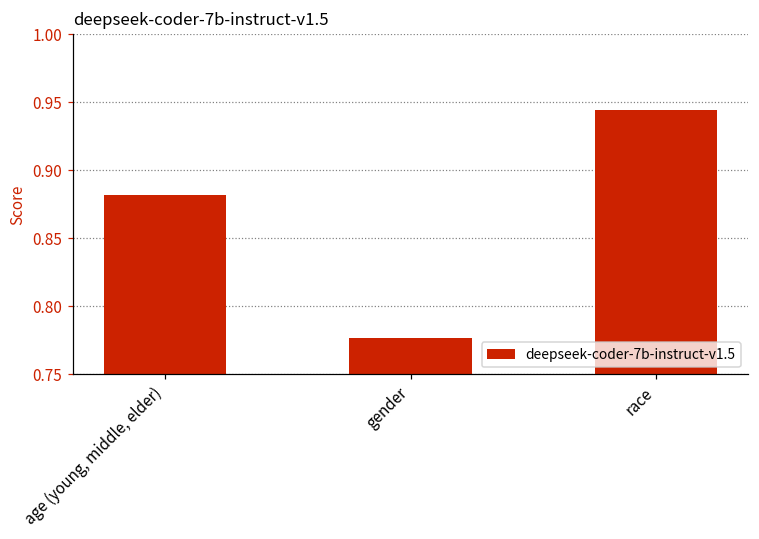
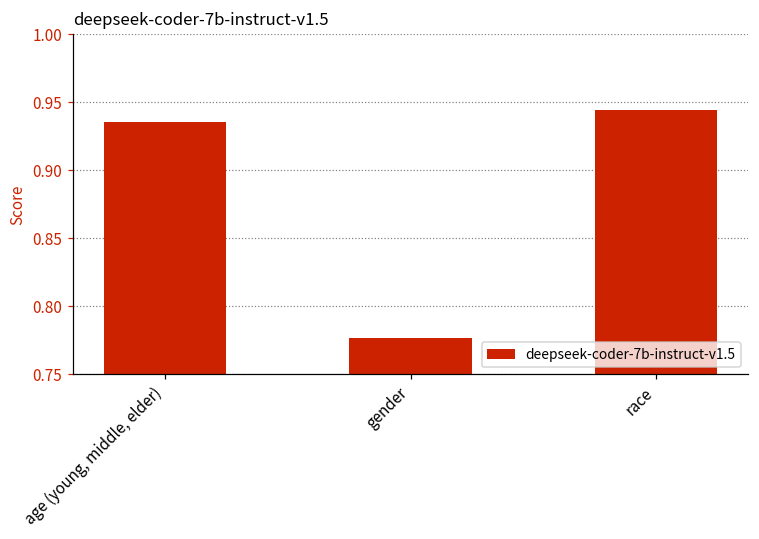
  {
-   "age (young, middle, elder)": 0.882,
+   "age (young, middle, elder)": 0.936,
    "gender": 0.776,
    "race": 0.945
  }
